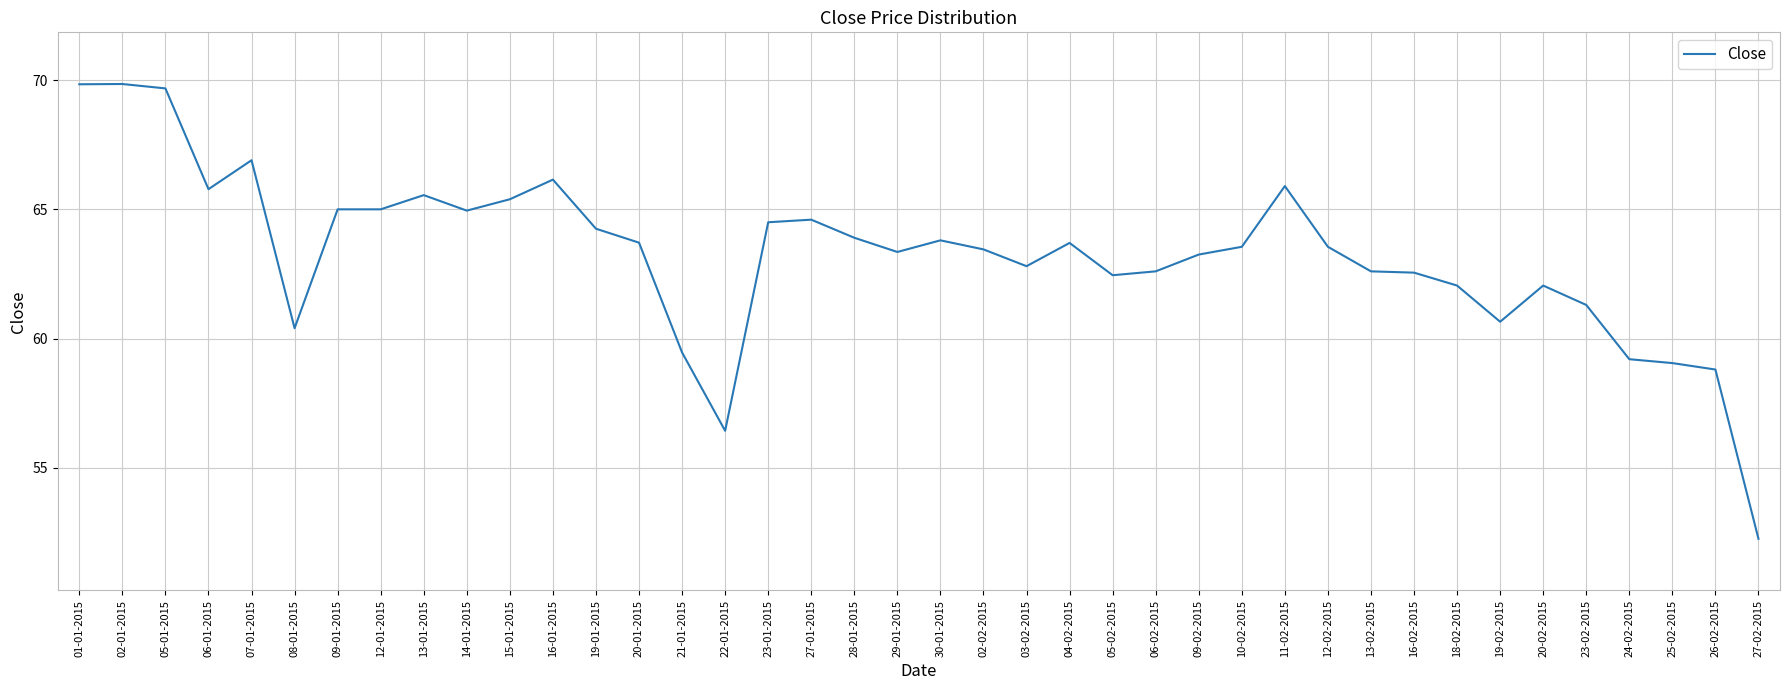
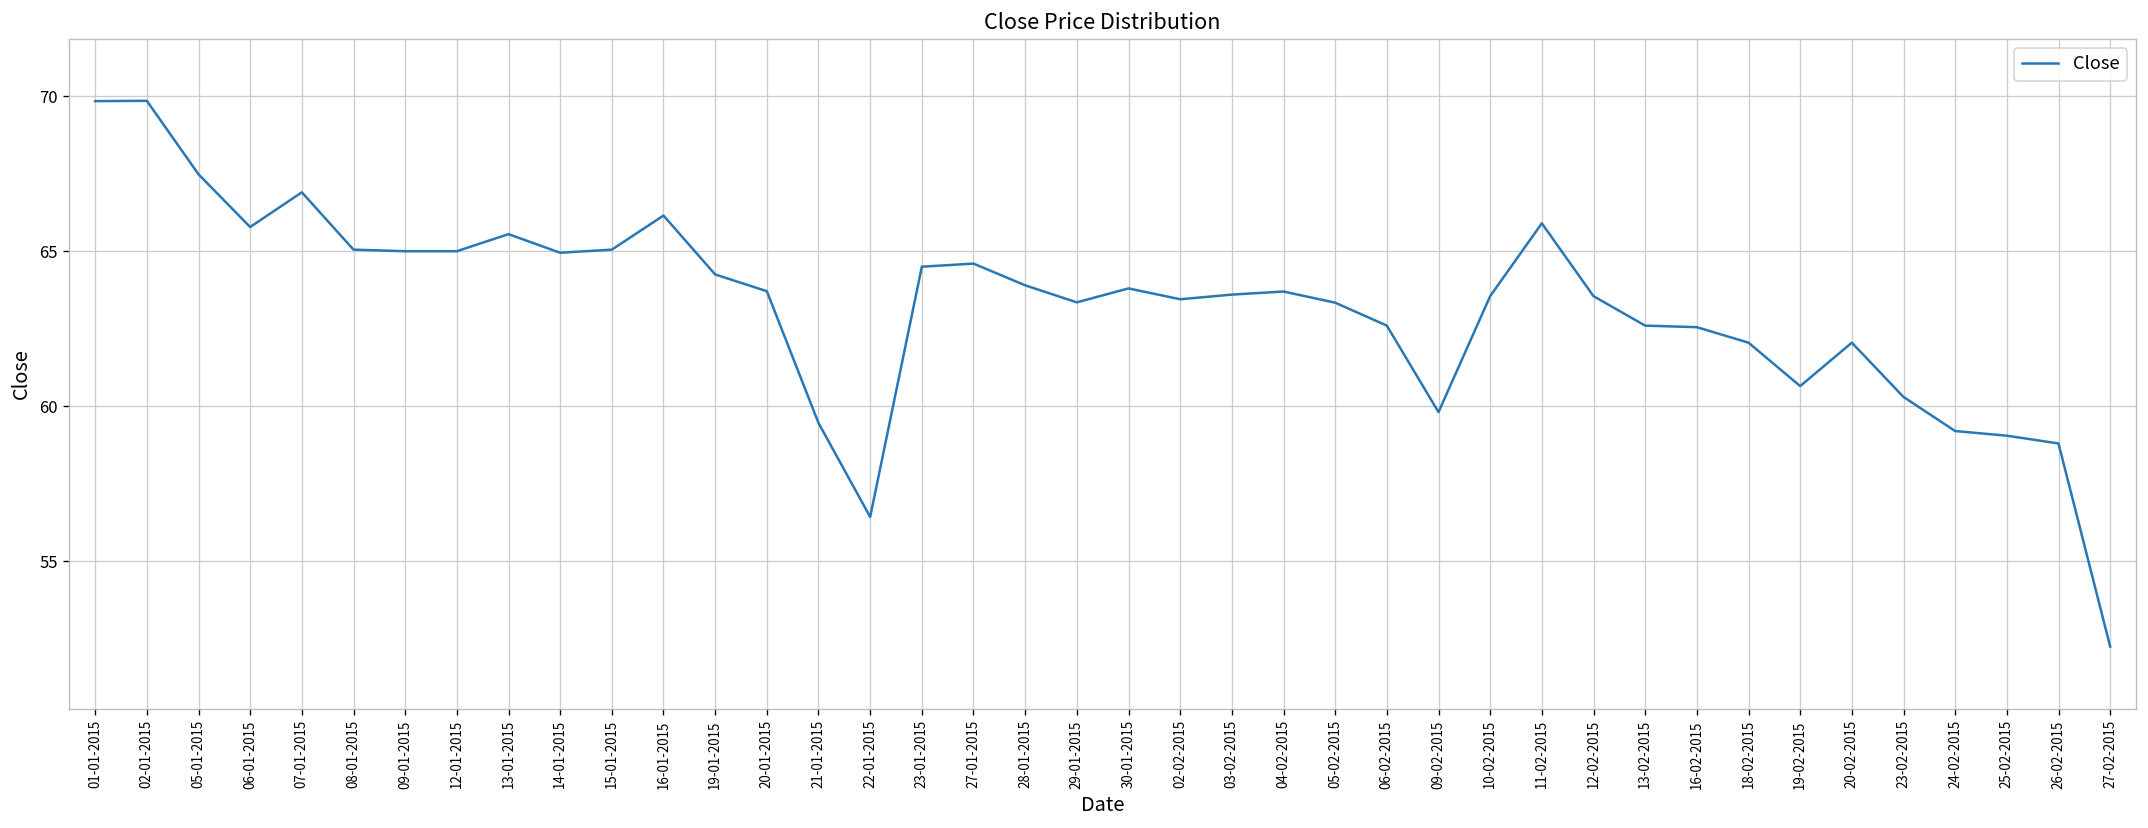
  {
    "01-01-2015": 69.8,
    "02-01-2015": 69.9,
-   "05-01-2015": 69.7,
+   "05-01-2015": 67.5,
    "06-01-2015": 65.8,
    "07-01-2015": 66.9,
-   "08-01-2015": 60.4,
+   "08-01-2015": 65.1,
    "09-01-2015": 65.0,
    "12-01-2015": 65.0,
    "13-01-2015": 65.6,
    "14-01-2015": 65.0,
-   "15-01-2015": 65.4,
+   "15-01-2015": 65.1,
    "16-01-2015": 66.2,
    "19-01-2015": 64.3,
    "20-01-2015": 63.7,
    "21-01-2015": 59.5,
    "22-01-2015": 56.4,
    "23-01-2015": 64.5,
    "27-01-2015": 64.6,
    "28-01-2015": 63.9,
    "29-01-2015": 63.4,
    "30-01-2015": 63.8,
    "02-02-2015": 63.5,
-   "03-02-2015": 62.8,
+   "03-02-2015": 63.6,
    "04-02-2015": 63.7,
-   "05-02-2015": 62.5,
+   "05-02-2015": 63.3,
    "06-02-2015": 62.6,
-   "09-02-2015": 63.3,
+   "09-02-2015": 59.8,
    "10-02-2015": 63.6,
    "11-02-2015": 65.9,
    "12-02-2015": 63.6,
    "13-02-2015": 62.6,
    "16-02-2015": 62.6,
    "18-02-2015": 62.1,
    "19-02-2015": 60.7,
    "20-02-2015": 62.1,
-   "23-02-2015": 61.3,
+   "23-02-2015": 60.3,
    "24-02-2015": 59.2,
    "25-02-2015": 59.1,
    "26-02-2015": 58.8,
    "27-02-2015": 52.3
  }
